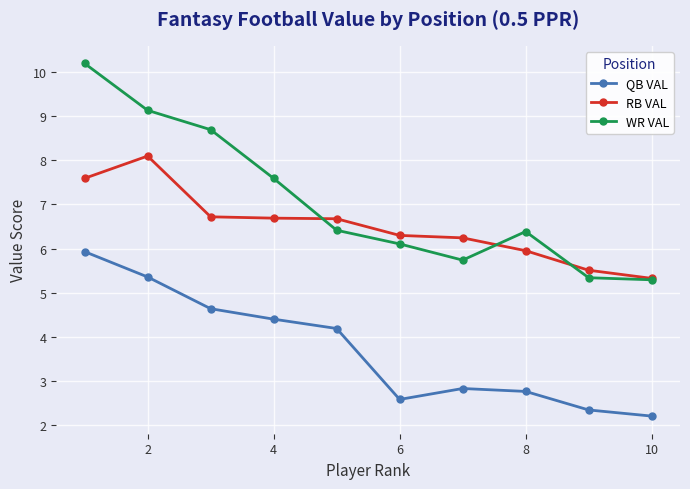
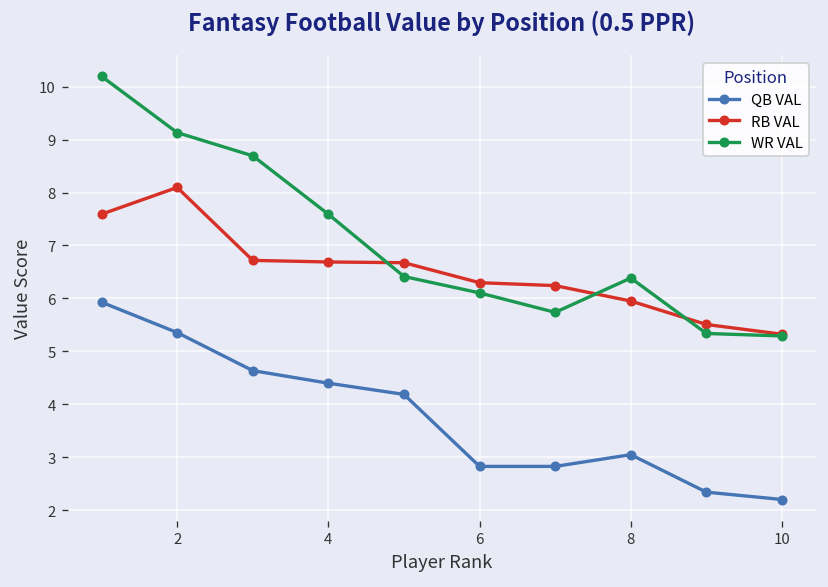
  {
    "QB VAL": {
      "2": 5.4,
      "4": 4.4,
-     "6": 2.6,
-     "8": 2.8,
+     "6": 2.8,
+     "8": 3.0,
      "10": 2.2
    },
    "RB VAL": {
      "2": 8.1,
      "4": 6.7,
      "6": 6.3,
      "8": 6.0
    },
    "WR VAL": {
      "2": 9.1,
      "4": 7.6,
      "6": 6.1,
      "8": 6.4
    }
  }
